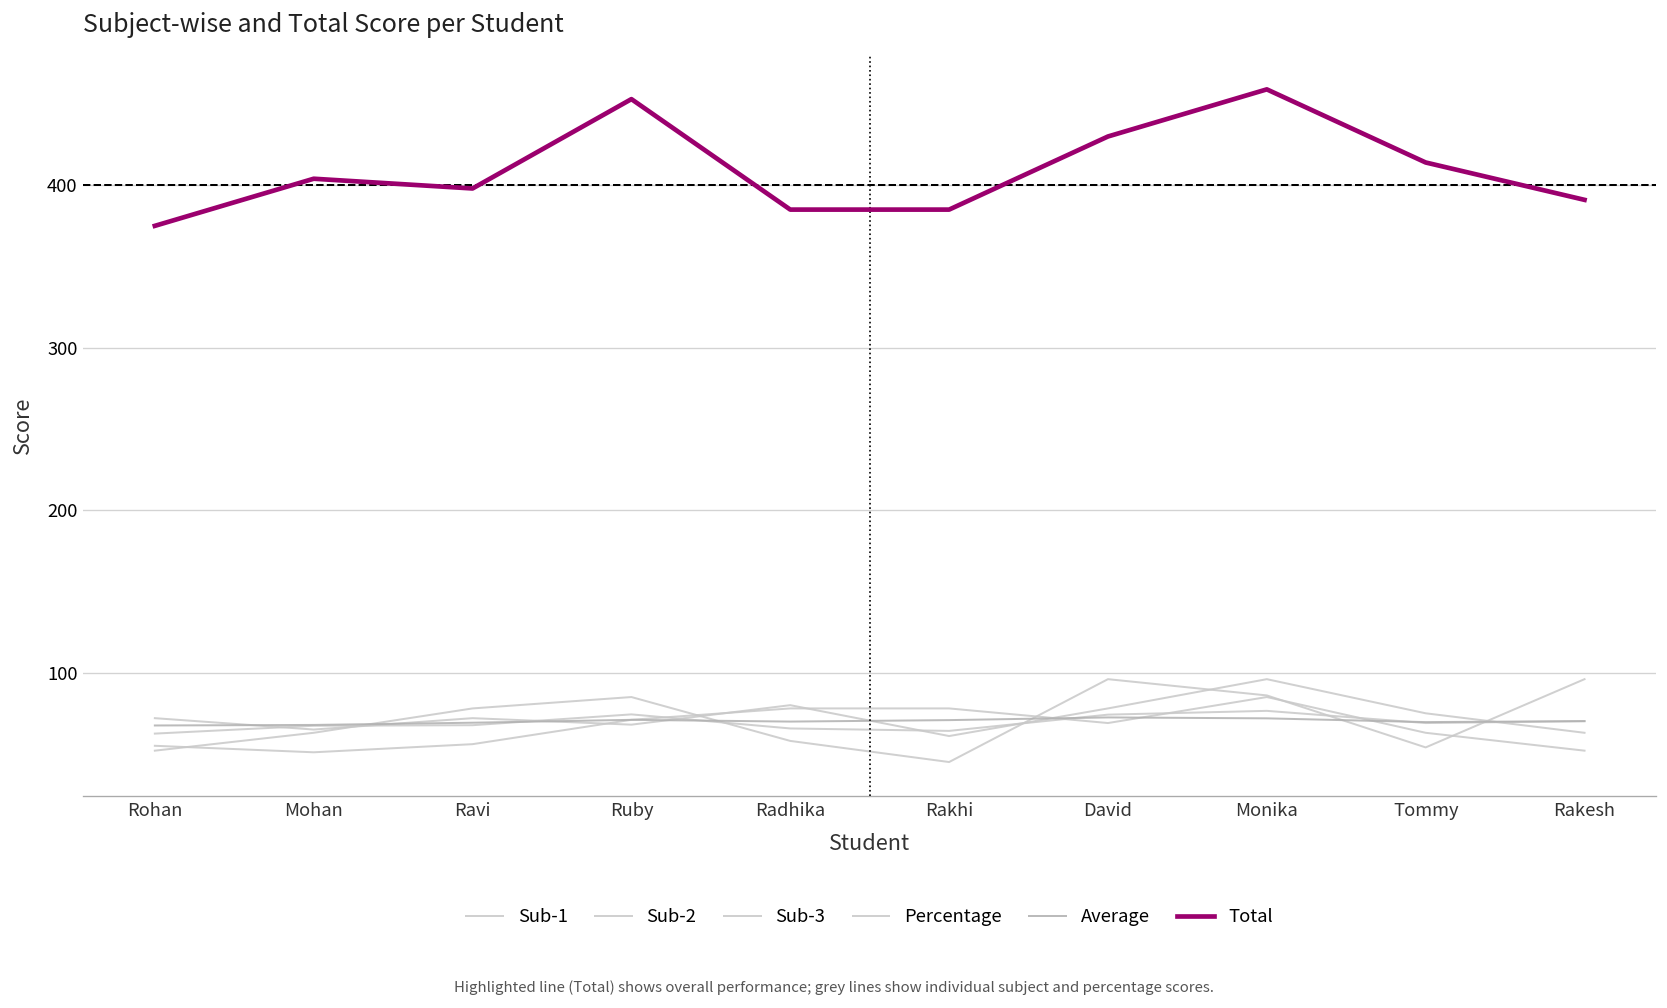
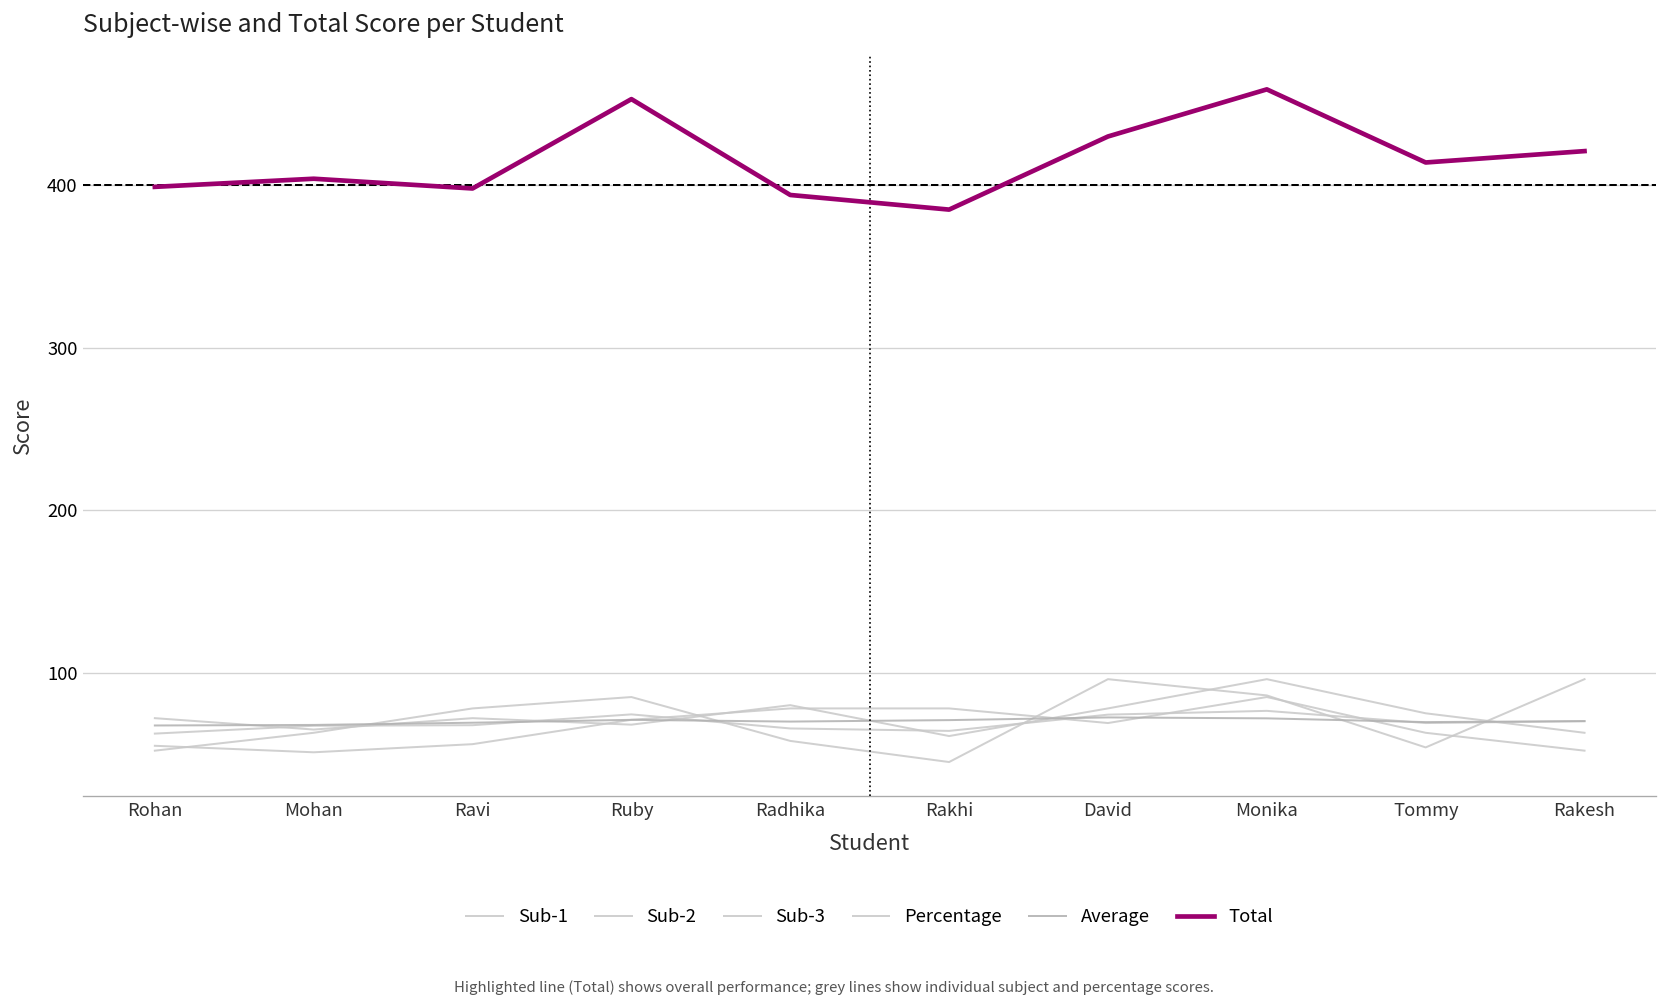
  {
    "Total": {
-     "Rohan": 375,
+     "Rohan": 399,
      "Mohan": 404,
      "Ravi": 398,
      "Ruby": 453,
-     "Radhika": 385,
+     "Radhika": 394,
      "Rakhi": 385,
      "David": 430,
      "Monika": 459,
      "Tommy": 414,
-     "Rakesh": 391
+     "Rakesh": 421
    }
  }
